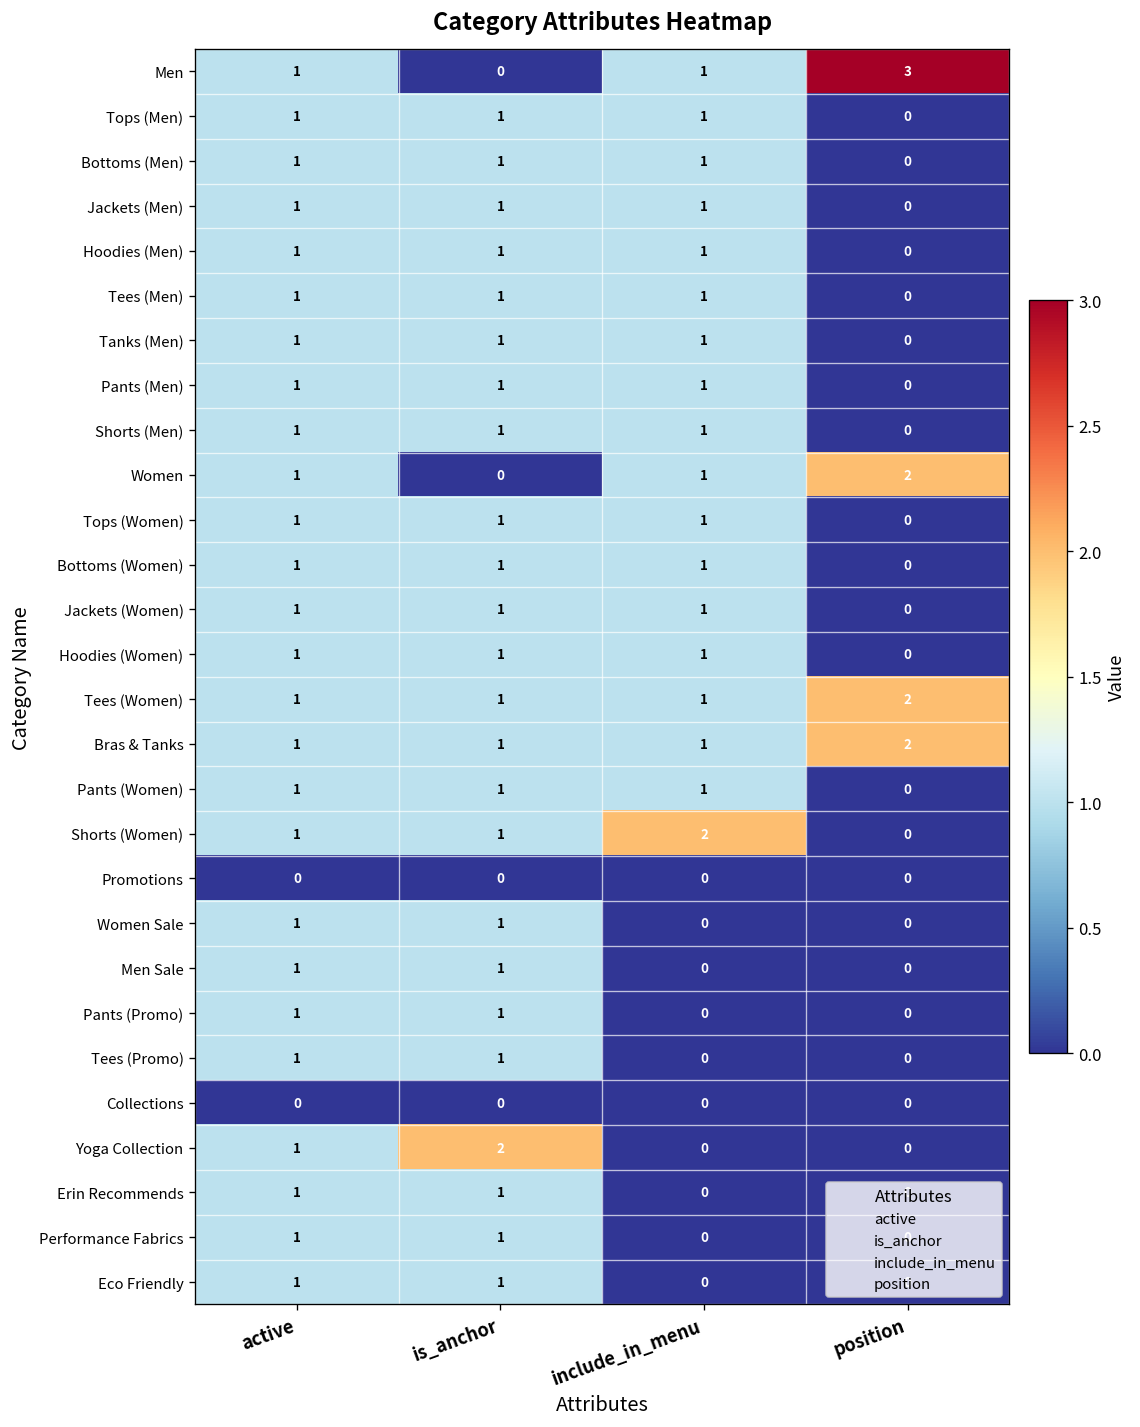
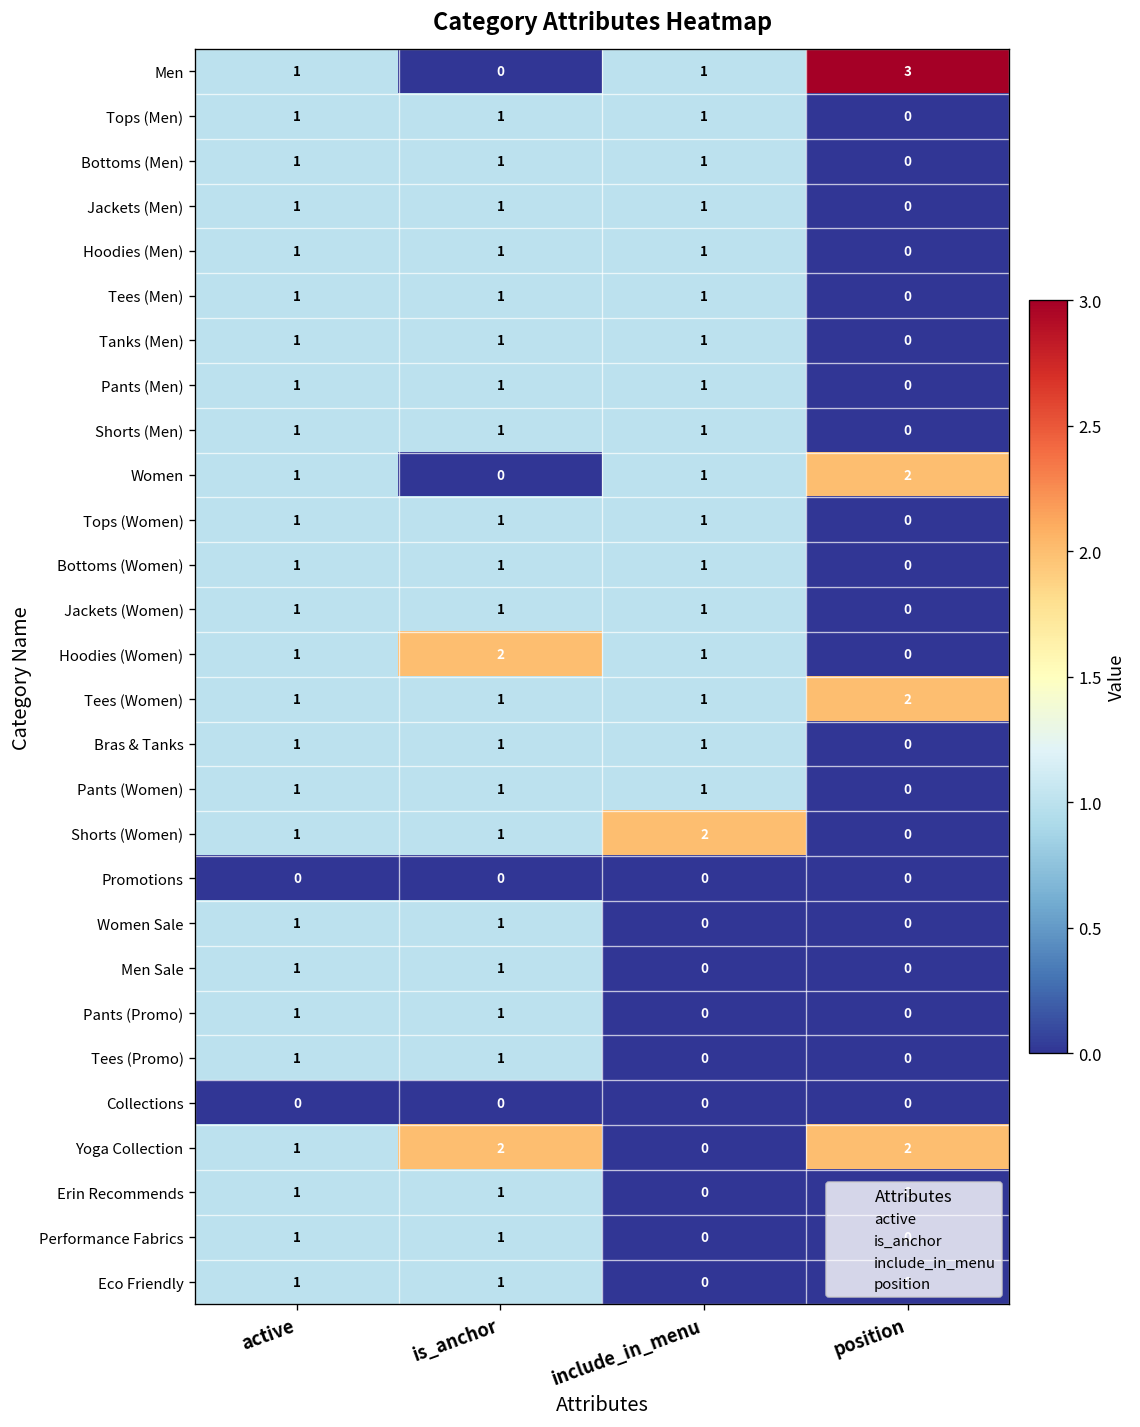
  {
    "Men": {
      "active": 1,
      "is_anchor": 0,
      "include_in_menu": 1,
      "position": 3
    },
    "Tops (Men)": {
      "active": 1,
      "is_anchor": 1,
      "include_in_menu": 1,
      "position": 0
    },
    "Bottoms (Men)": {
      "active": 1,
      "is_anchor": 1,
      "include_in_menu": 1,
      "position": 0
    },
    "Jackets (Men)": {
      "active": 1,
      "is_anchor": 1,
      "include_in_menu": 1,
      "position": 0
    },
    "Hoodies (Men)": {
      "active": 1,
      "is_anchor": 1,
      "include_in_menu": 1,
      "position": 0
    },
    "Tees (Men)": {
      "active": 1,
      "is_anchor": 1,
      "include_in_menu": 1,
      "position": 0
    },
    "Tanks (Men)": {
      "active": 1,
      "is_anchor": 1,
      "include_in_menu": 1,
      "position": 0
    },
    "Pants (Men)": {
      "active": 1,
      "is_anchor": 1,
      "include_in_menu": 1,
      "position": 0
    },
    "Shorts (Men)": {
      "active": 1,
      "is_anchor": 1,
      "include_in_menu": 1,
      "position": 0
    },
    "Women": {
      "active": 1,
      "is_anchor": 0,
      "include_in_menu": 1,
      "position": 2
    },
    "Tops (Women)": {
      "active": 1,
      "is_anchor": 1,
      "include_in_menu": 1,
      "position": 0
    },
    "Bottoms (Women)": {
      "active": 1,
      "is_anchor": 1,
      "include_in_menu": 1,
      "position": 0
    },
    "Jackets (Women)": {
      "active": 1,
      "is_anchor": 1,
      "include_in_menu": 1,
      "position": 0
    },
    "Hoodies (Women)": {
      "active": 1,
-     "is_anchor": 1,
+     "is_anchor": 2,
      "include_in_menu": 1,
      "position": 0
    },
    "Tees (Women)": {
      "active": 1,
      "is_anchor": 1,
      "include_in_menu": 1,
      "position": 2
    },
    "Bras & Tanks": {
      "active": 1,
      "is_anchor": 1,
      "include_in_menu": 1,
-     "position": 2
+     "position": 0
    },
    "Pants (Women)": {
      "active": 1,
      "is_anchor": 1,
      "include_in_menu": 1,
      "position": 0
    },
    "Shorts (Women)": {
      "active": 1,
      "is_anchor": 1,
      "include_in_menu": 2,
      "position": 0
    },
    "Promotions": {
      "active": 0,
      "is_anchor": 0,
      "include_in_menu": 0,
      "position": 0
    },
    "Women Sale": {
      "active": 1,
      "is_anchor": 1,
      "include_in_menu": 0,
      "position": 0
    },
    "Men Sale": {
      "active": 1,
      "is_anchor": 1,
      "include_in_menu": 0,
      "position": 0
    },
    "Pants (Promo)": {
      "active": 1,
      "is_anchor": 1,
      "include_in_menu": 0,
      "position": 0
    },
    "Tees (Promo)": {
      "active": 1,
      "is_anchor": 1,
      "include_in_menu": 0,
      "position": 0
    },
    "Collections": {
      "active": 0,
      "is_anchor": 0,
      "include_in_menu": 0,
      "position": 0
    },
    "Yoga Collection": {
      "active": 1,
      "is_anchor": 2,
      "include_in_menu": 0,
-     "position": 0
+     "position": 2
    },
    "Erin Recommends": {
      "active": 1,
      "is_anchor": 1,
      "include_in_menu": 0
    },
    "Performance Fabrics": {
      "active": 1,
      "is_anchor": 1,
      "include_in_menu": 0
    },
    "Eco Friendly": {
      "active": 1,
      "is_anchor": 1,
      "include_in_menu": 0
    }
  }
